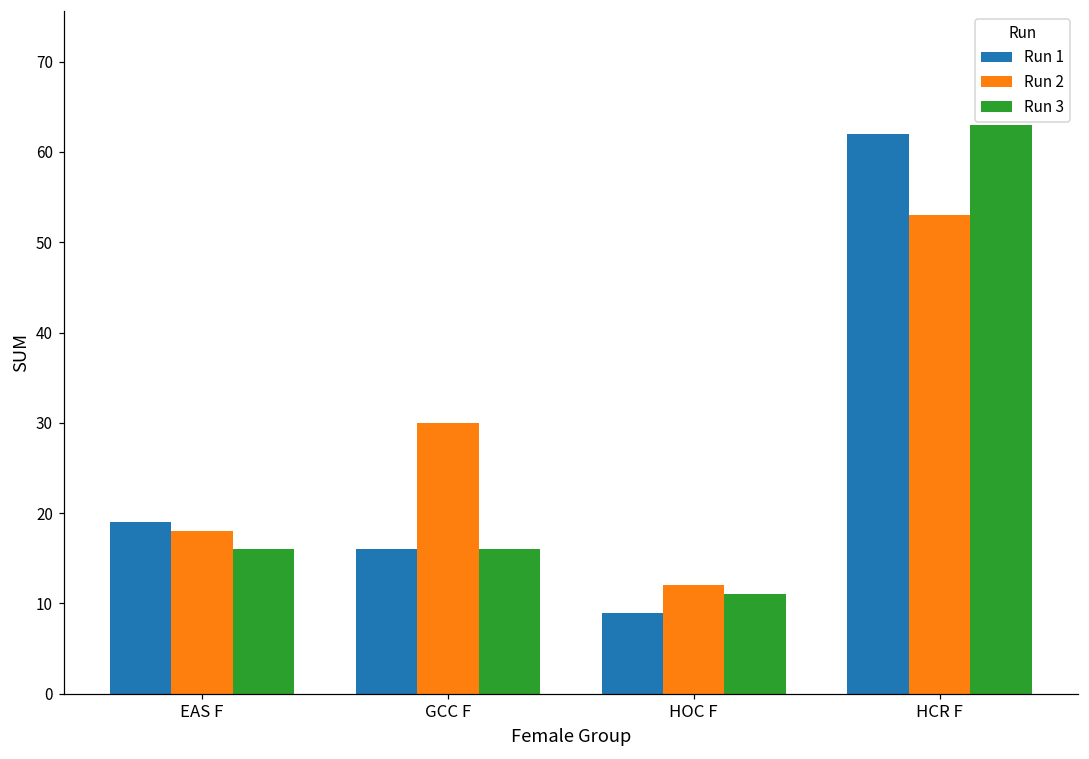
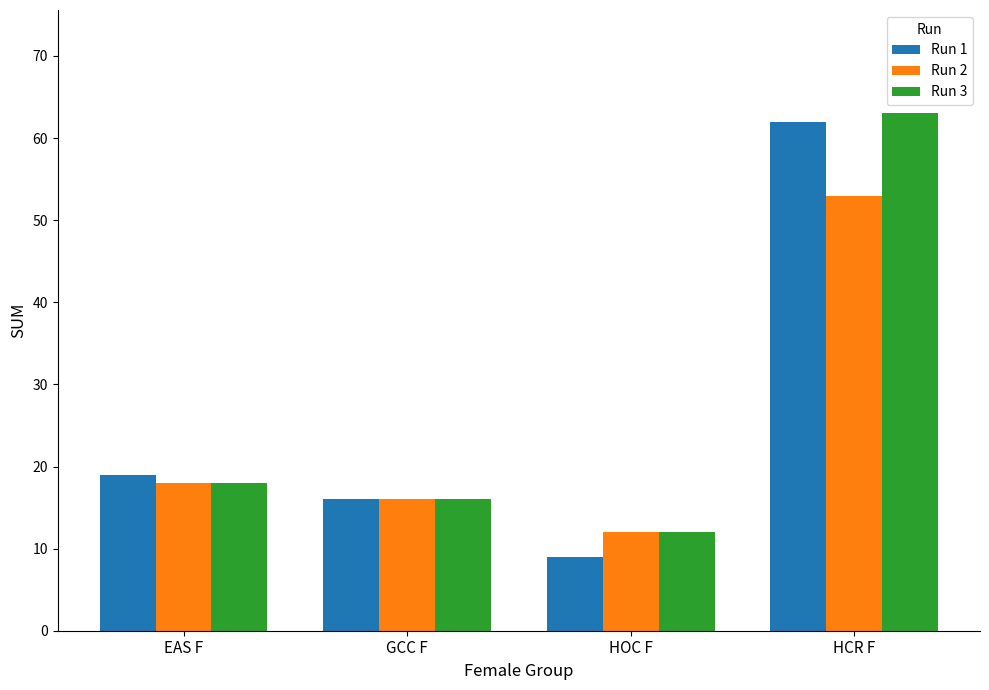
  {
    "Run 1": {
      "EAS F": 19,
      "GCC F": 16,
      "HOC F": 9,
      "HCR F": 62
    },
    "Run 2": {
      "EAS F": 18,
-     "GCC F": 30,
+     "GCC F": 16,
      "HOC F": 12,
      "HCR F": 53
    },
    "Run 3": {
-     "EAS F": 16,
+     "EAS F": 18,
      "GCC F": 16,
-     "HOC F": 11,
+     "HOC F": 12,
      "HCR F": 63
    }
  }
